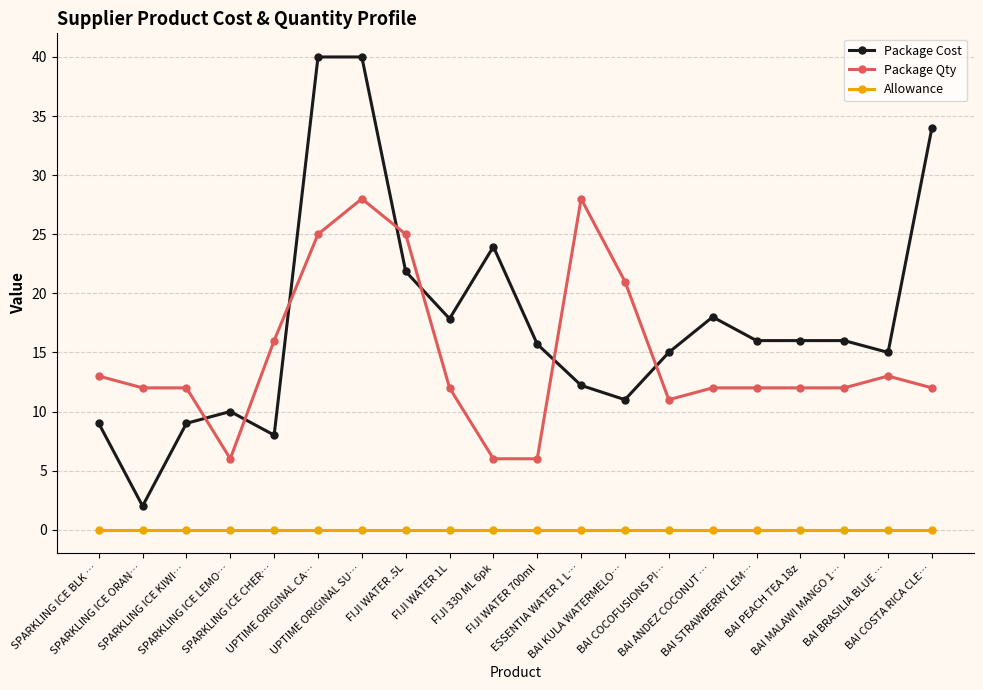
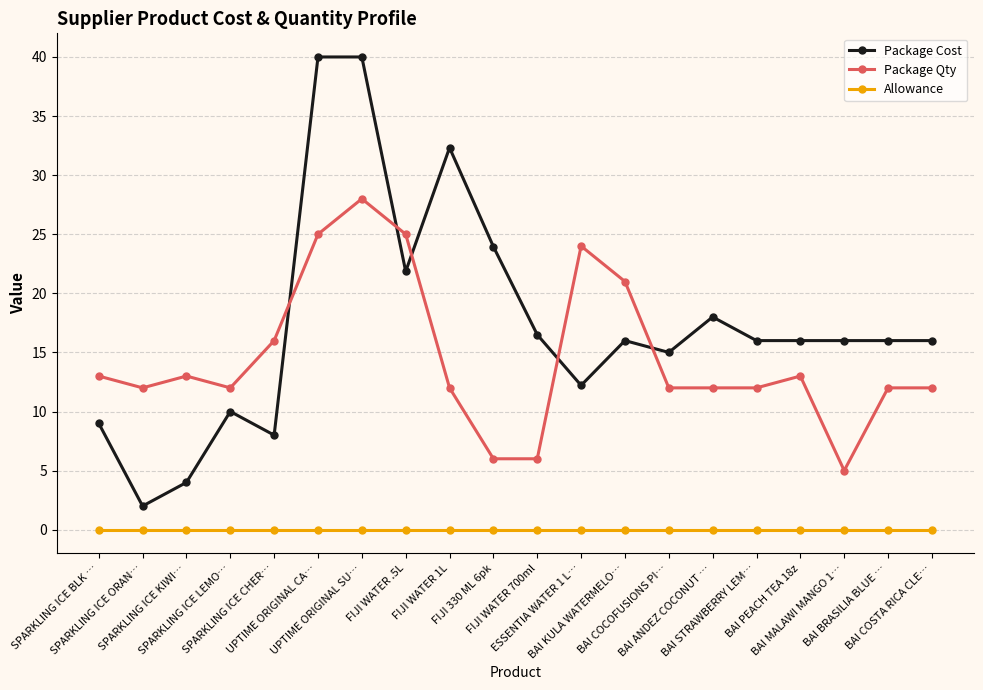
  {
    "Package Cost": {
      "SPARKLING ICE BLK …": 9.0,
      "SPARKLING ICE ORAN…": 2.0,
-     "SPARKLING ICE KIWI…": 9,
+     "SPARKLING ICE KIWI…": 4,
      "SPARKLING ICE LEMO…": 10.0,
      "SPARKLING ICE CHER…": 8.0,
      "UPTIME ORIGINAL CA…": 40.0,
      "UPTIME ORIGINAL SU…": 40.0,
      "FIJI WATER .5L": 21.9,
-     "FIJI WATER 1L": 17.9,
+     "FIJI WATER 1L": 32.3,
      "FIJI 330 ML 6pk": 24.0,
-     "FIJI WATER 700ml": 15.7,
+     "FIJI WATER 700ml": 16.5,
      "ESSENTIA WATER 1 L…": 12.2,
-     "BAI KULA WATERMELO…": 11,
+     "BAI KULA WATERMELO…": 16,
      "BAI COCOFUSIONS PI…": 15.0,
      "BAI ANDEZ COCONUT …": 18.0,
      "BAI STRAWBERRY LEM…": 16.0,
      "BAI PEACH TEA 18z": 16.0,
      "BAI MALAWI MANGO 1…": 16.0,
-     "BAI BRASILIA BLUE …": 15,
-     "BAI COSTA RICA CLE…": 34
+     "BAI BRASILIA BLUE …": 16,
+     "BAI COSTA RICA CLE…": 16
    },
    "Package Qty": {
      "SPARKLING ICE BLK …": 13,
      "SPARKLING ICE ORAN…": 12,
-     "SPARKLING ICE KIWI…": 12,
-     "SPARKLING ICE LEMO…": 6,
+     "SPARKLING ICE KIWI…": 13,
+     "SPARKLING ICE LEMO…": 12,
      "SPARKLING ICE CHER…": 16,
      "UPTIME ORIGINAL CA…": 25,
      "UPTIME ORIGINAL SU…": 28,
      "FIJI WATER .5L": 25,
      "FIJI WATER 1L": 12,
      "FIJI 330 ML 6pk": 6,
      "FIJI WATER 700ml": 6,
-     "ESSENTIA WATER 1 L…": 28,
+     "ESSENTIA WATER 1 L…": 24,
      "BAI KULA WATERMELO…": 21,
-     "BAI COCOFUSIONS PI…": 11,
+     "BAI COCOFUSIONS PI…": 12,
      "BAI ANDEZ COCONUT …": 12,
      "BAI STRAWBERRY LEM…": 12,
-     "BAI PEACH TEA 18z": 12,
-     "BAI MALAWI MANGO 1…": 12,
-     "BAI BRASILIA BLUE …": 13,
+     "BAI PEACH TEA 18z": 13,
+     "BAI MALAWI MANGO 1…": 5,
+     "BAI BRASILIA BLUE …": 12,
      "BAI COSTA RICA CLE…": 12
    },
    "Allowance": {
      "SPARKLING ICE BLK …": 0.0,
      "SPARKLING ICE ORAN…": 0.0,
      "SPARKLING ICE KIWI…": 0.0,
      "SPARKLING ICE LEMO…": 0.0,
      "SPARKLING ICE CHER…": 0.0,
      "UPTIME ORIGINAL CA…": 0.0,
      "UPTIME ORIGINAL SU…": 0.0,
      "FIJI WATER .5L": 0.0,
      "FIJI WATER 1L": 0.0,
      "FIJI 330 ML 6pk": 0.0,
      "FIJI WATER 700ml": 0.0,
      "ESSENTIA WATER 1 L…": 0.0,
      "BAI KULA WATERMELO…": 0.0,
      "BAI COCOFUSIONS PI…": 0.0,
      "BAI ANDEZ COCONUT …": 0.0,
      "BAI STRAWBERRY LEM…": 0.0,
      "BAI PEACH TEA 18z": 0.0,
      "BAI MALAWI MANGO 1…": 0.0,
      "BAI BRASILIA BLUE …": 0.0,
      "BAI COSTA RICA CLE…": 0.0
    }
  }
